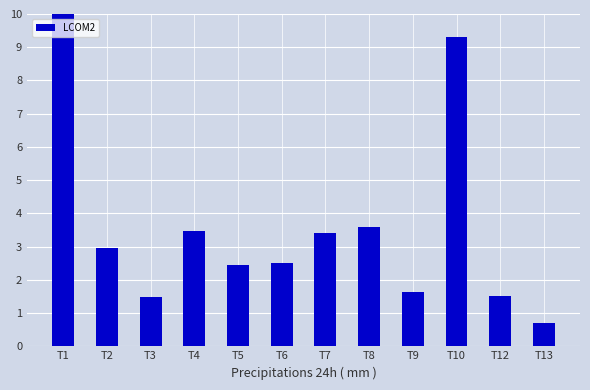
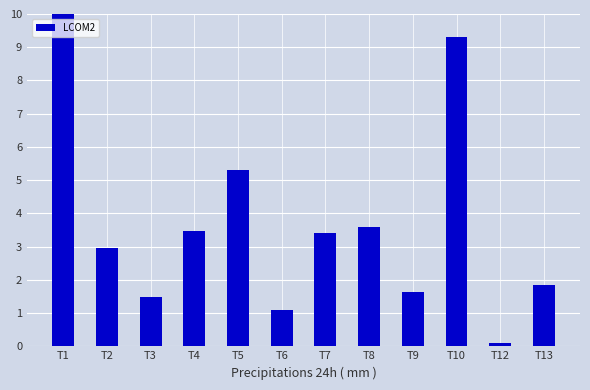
  {
    "T2": 3.0,
    "T3": 1.5,
    "T4": 3.5,
-   "T5": 2.5,
-   "T6": 2.5,
+   "T5": 5.3,
+   "T6": 1.1,
    "T7": 3.4,
    "T8": 3.6,
    "T9": 1.6,
    "T10": 9.3,
-   "T12": 1.5,
-   "T13": 0.7
+   "T12": 0.1,
+   "T13": 1.9
  }
